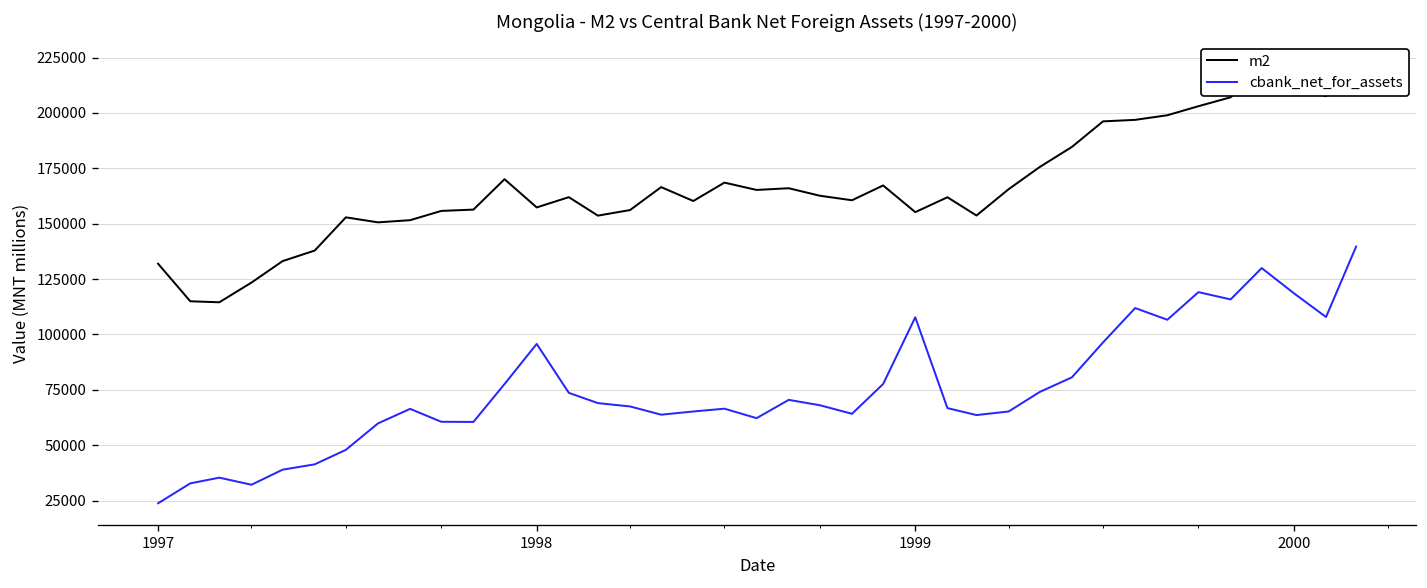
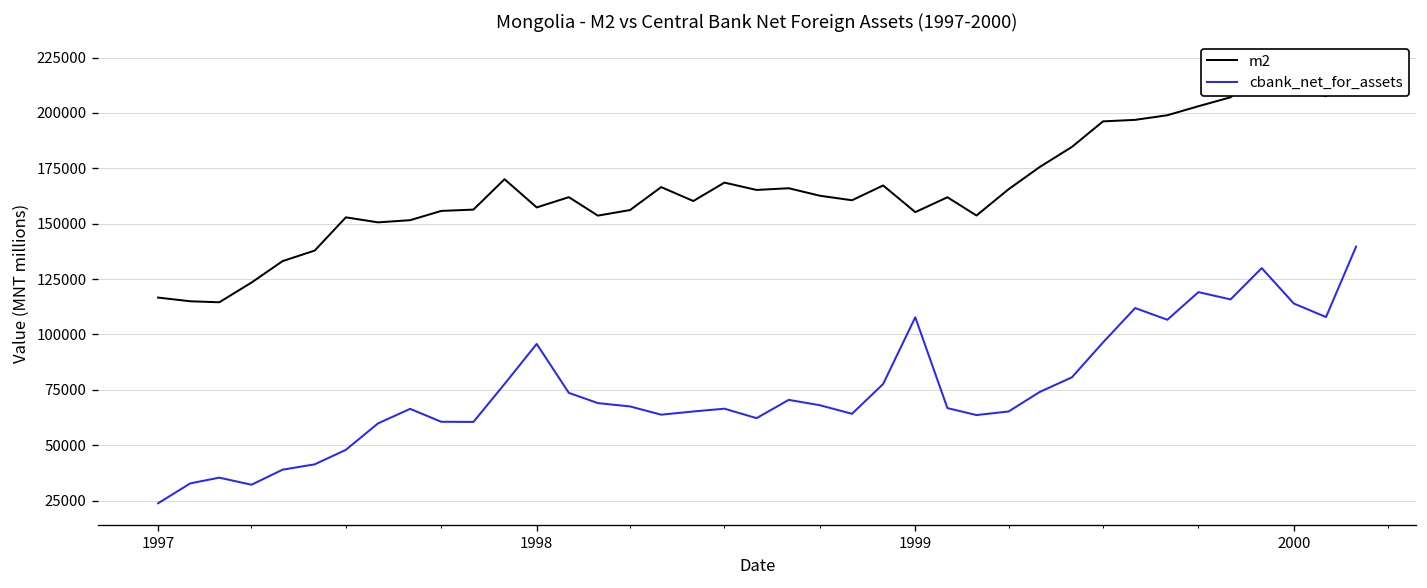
  {
    "m2": {
-     "1997": 132000,
+     "1997": 117000,
      "1998": 157000,
      "1999": 155000
    },
    "cbank_net_for_assets": {
      "1997": 24000,
      "1998": 96000,
      "1999": 108000,
-     "2000": 119000
+     "2000": 114000
    }
  }
